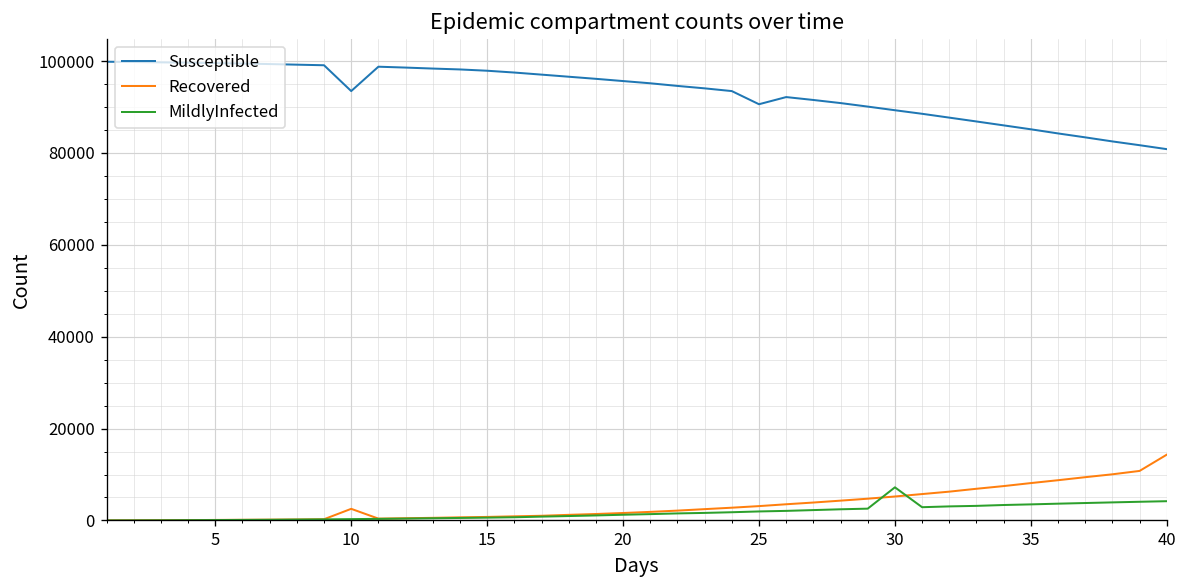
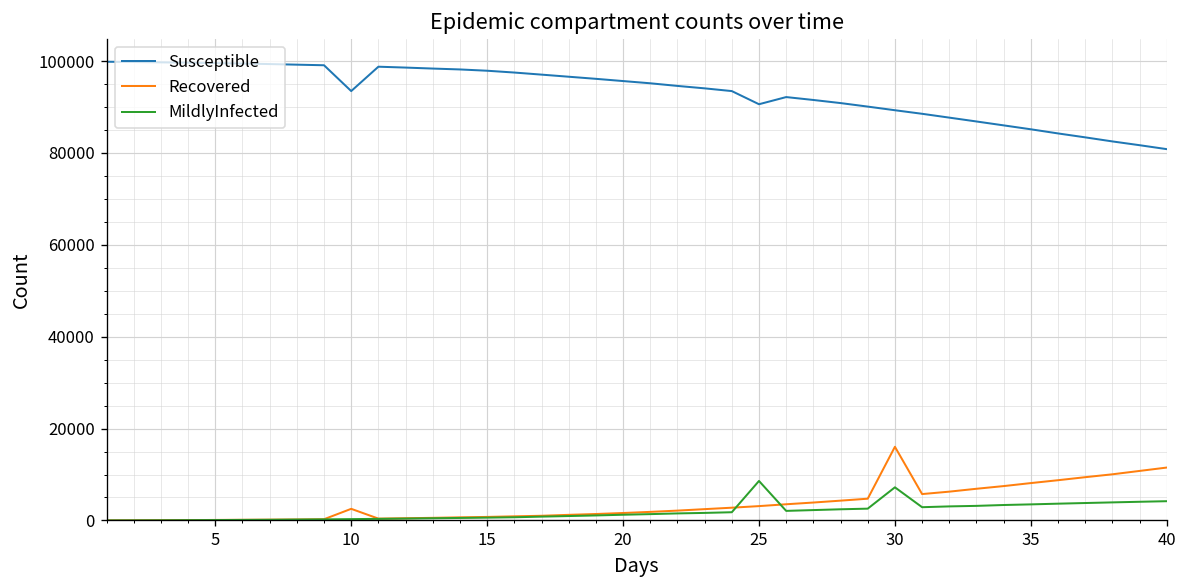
  {
    "Susceptible": {
      "10": 93000,
      "15": 98000,
      "20": 96000,
      "25": 91000,
      "30": 89000,
      "35": 85000,
      "40": 81000
    },
    "Recovered": {
      "10": 3000,
      "25": 3000,
-     "30": 5000,
+     "30": 16000,
      "35": 8000,
-     "40": 14000
+     "40": 12000
    },
    "MildlyInfected": {
      "10": 0,
-     "25": 2000,
+     "25": 9000,
      "30": 7000,
      "35": 4000,
      "40": 4000
    }
  }
